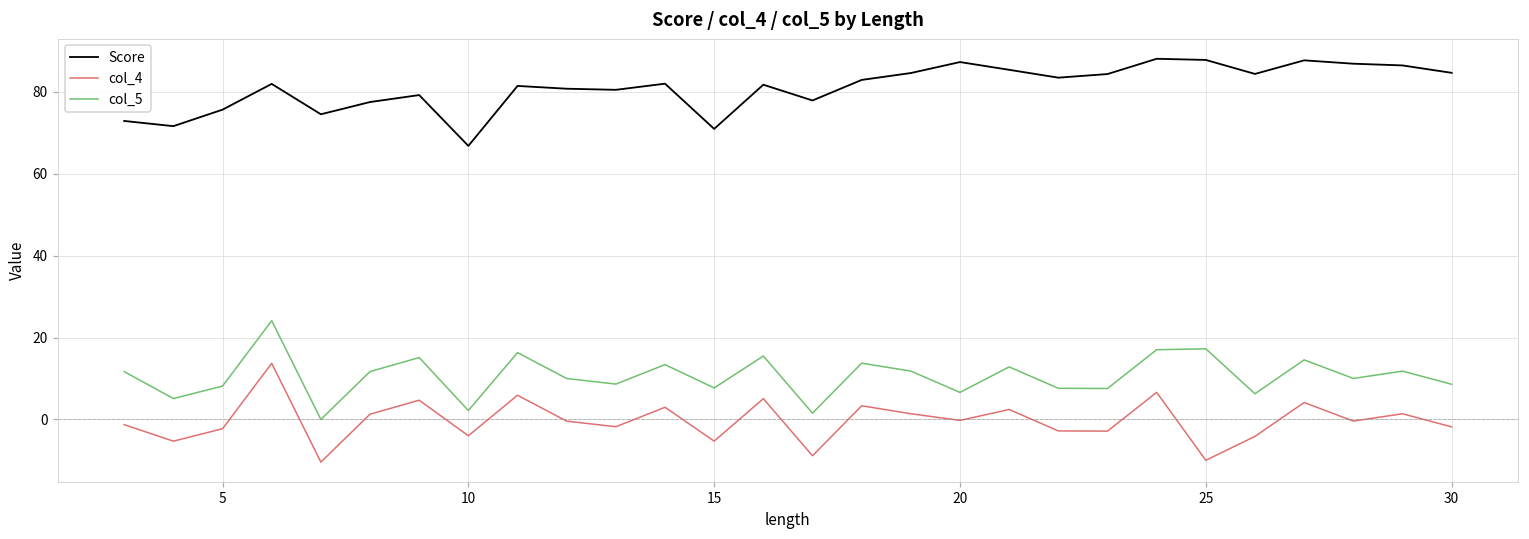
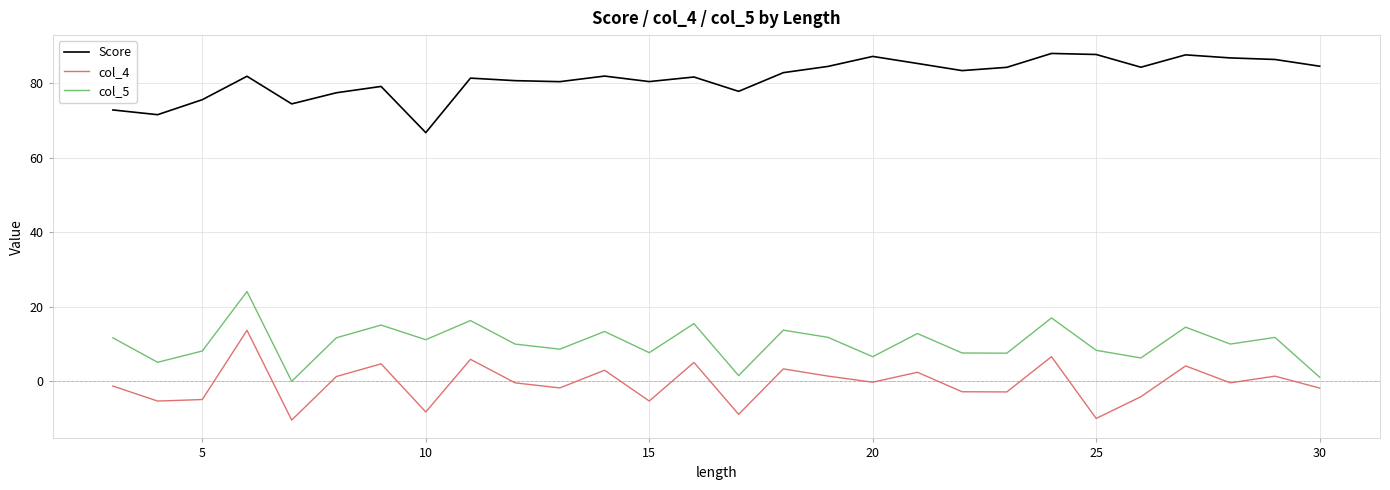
  {
    "Score": {
      "5": 76,
      "10": 67,
-     "15": 71,
+     "15": 81,
      "20": 87,
      "25": 88,
      "30": 85
    },
    "col_4": {
-     "5": -2,
-     "10": -4,
+     "5": -5,
+     "10": -8,
      "15": -5,
      "20": 0,
      "25": -10,
      "30": -2
    },
    "col_5": {
      "5": 8,
-     "10": 2,
+     "10": 11,
      "15": 8,
      "20": 7,
-     "25": 17,
-     "30": 9
+     "25": 8,
+     "30": 1
    }
  }
